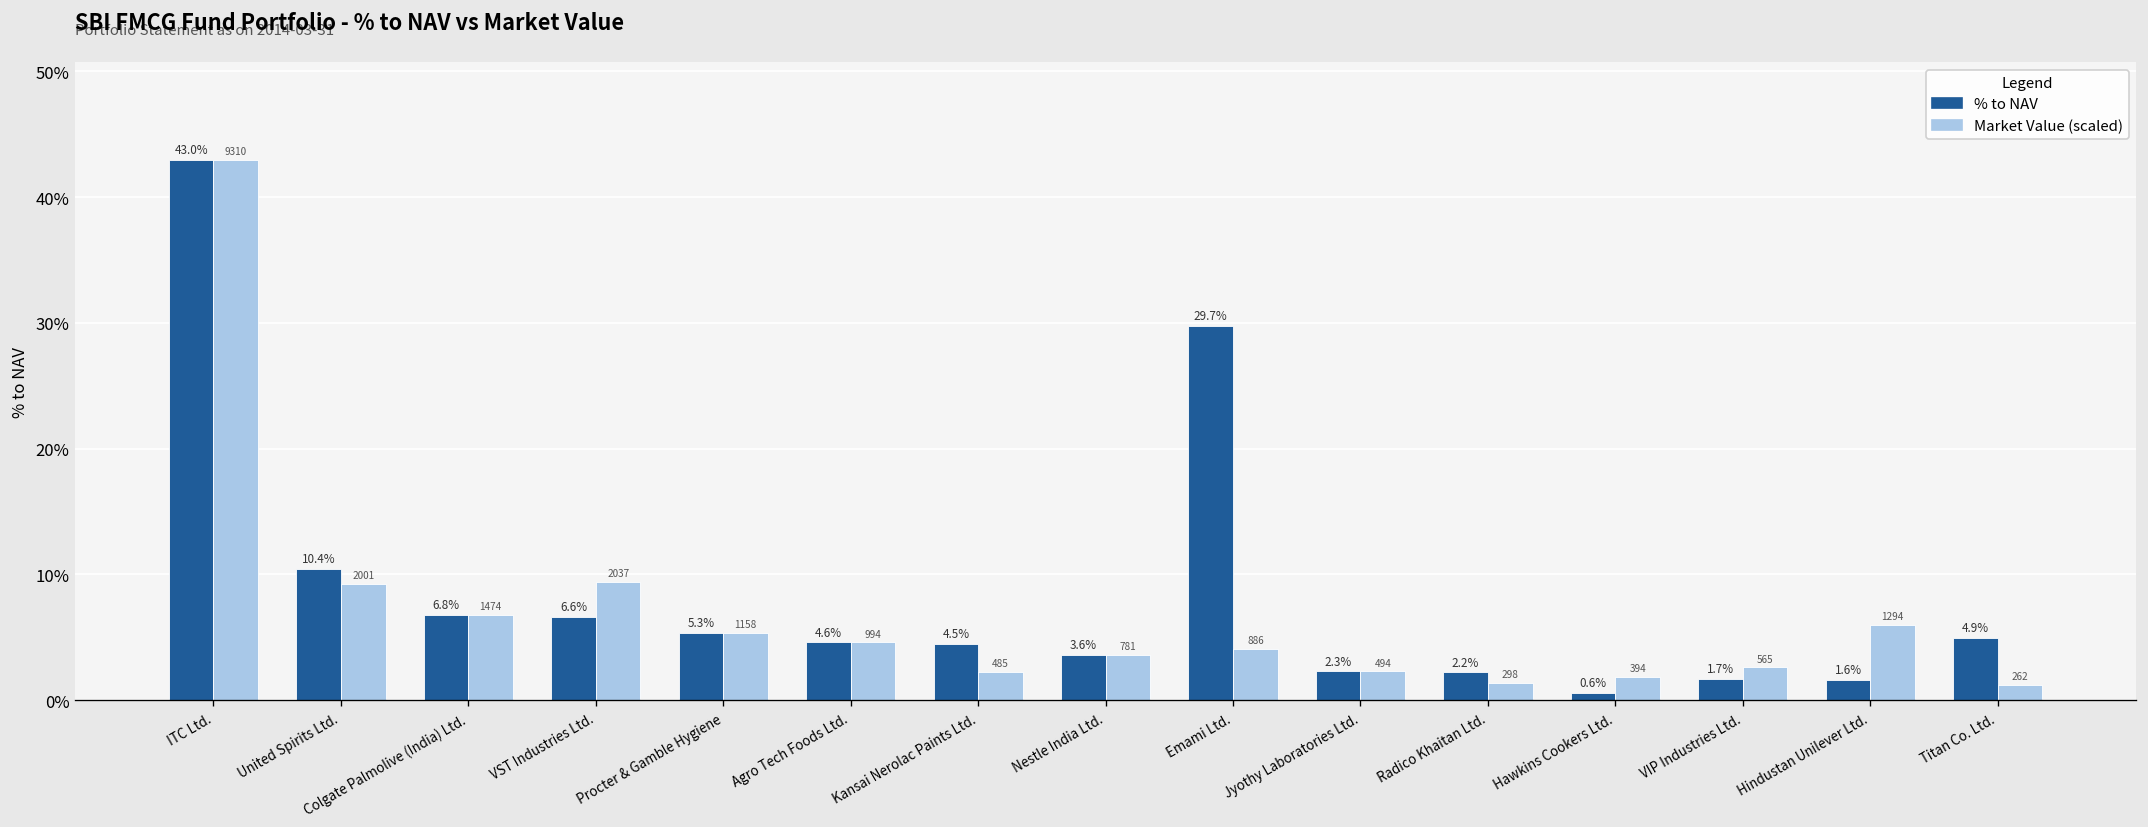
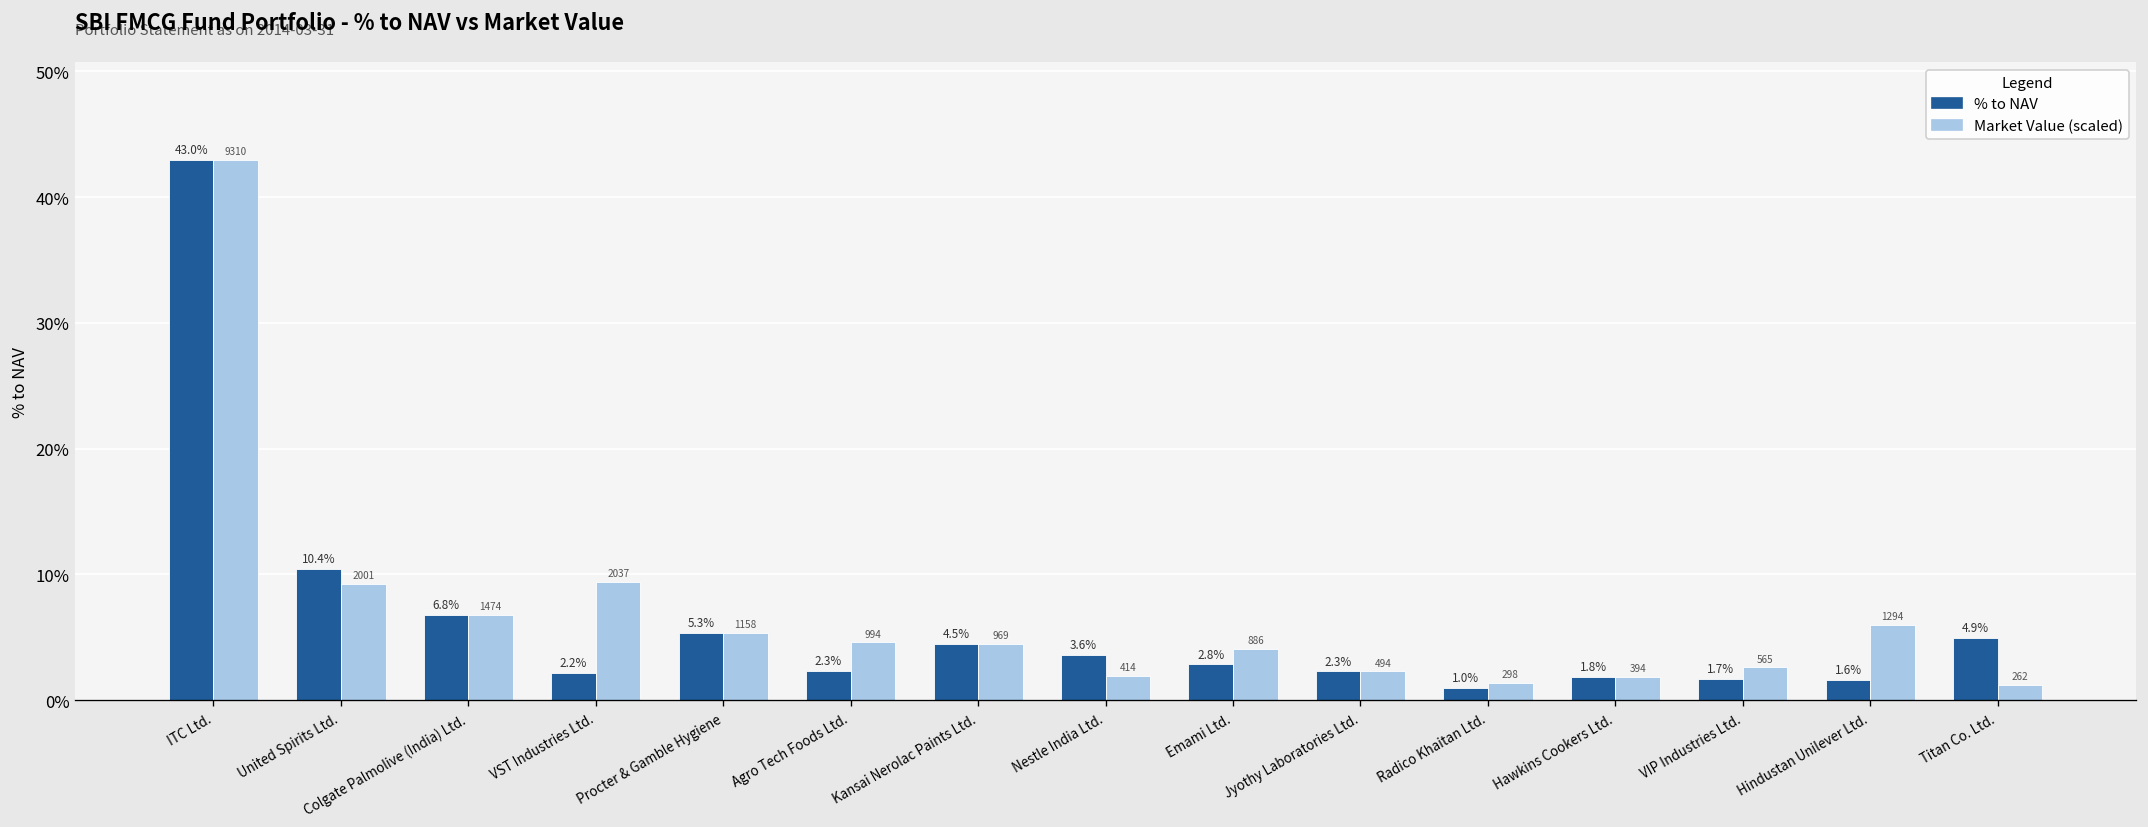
  {
    "% to NAV": {
      "ITC Ltd.": "43.0%",
      "United Spirits Ltd.": "10.4%",
      "Colgate Palmolive (India) Ltd.": "6.8%",
-     "VST Industries Ltd.": "6.6%",
+     "VST Industries Ltd.": "2.2%",
      "Procter & Gamble Hygiene": "5.3%",
-     "Agro Tech Foods Ltd.": "4.6%",
+     "Agro Tech Foods Ltd.": "2.3%",
      "Kansai Nerolac Paints Ltd.": "4.5%",
      "Nestle India Ltd.": "3.6%",
-     "Emami Ltd.": "29.7%",
+     "Emami Ltd.": "2.8%",
      "Jyothy Laboratories Ltd.": "2.3%",
-     "Radico Khaitan Ltd.": "2.2%",
-     "Hawkins Cookers Ltd.": "0.6%",
+     "Radico Khaitan Ltd.": "1.0%",
+     "Hawkins Cookers Ltd.": "1.8%",
      "VIP Industries Ltd.": "1.7%",
      "Hindustan Unilever Ltd.": "1.6%",
      "Titan Co. Ltd.": "4.9%"
    },
    "Market Value (scaled)": {
-     "Kansai Nerolac Paints Ltd.": "485",
-     "Nestle India Ltd.": "781"
+     "Kansai Nerolac Paints Ltd.": "969",
+     "Nestle India Ltd.": "414"
    }
  }
